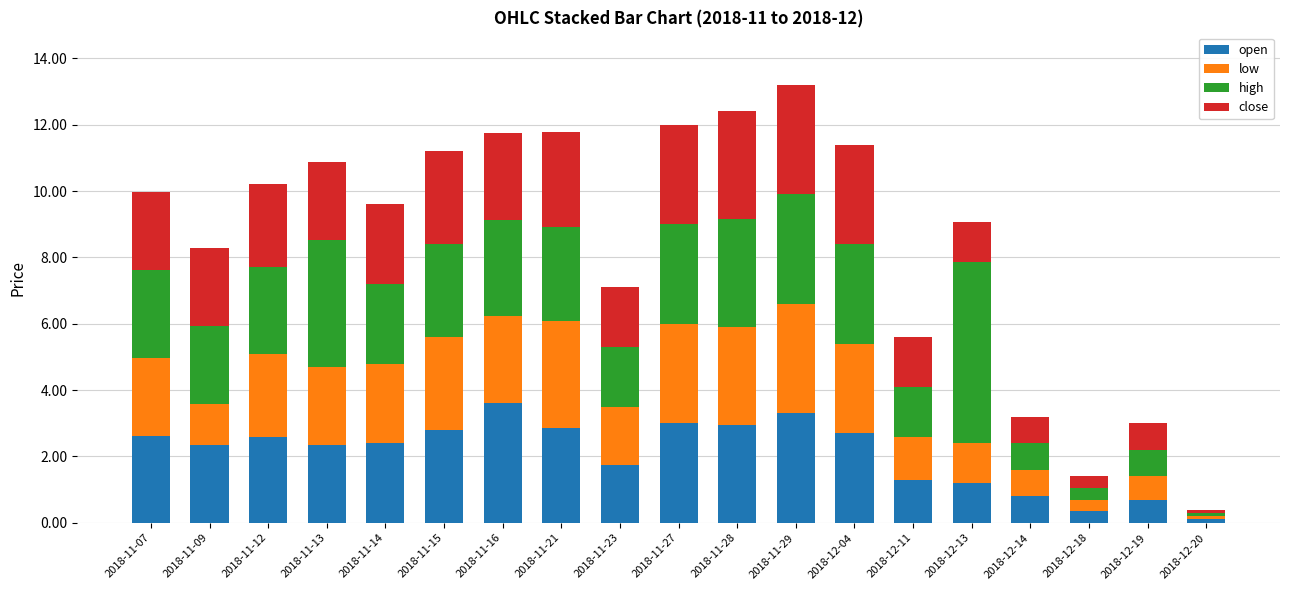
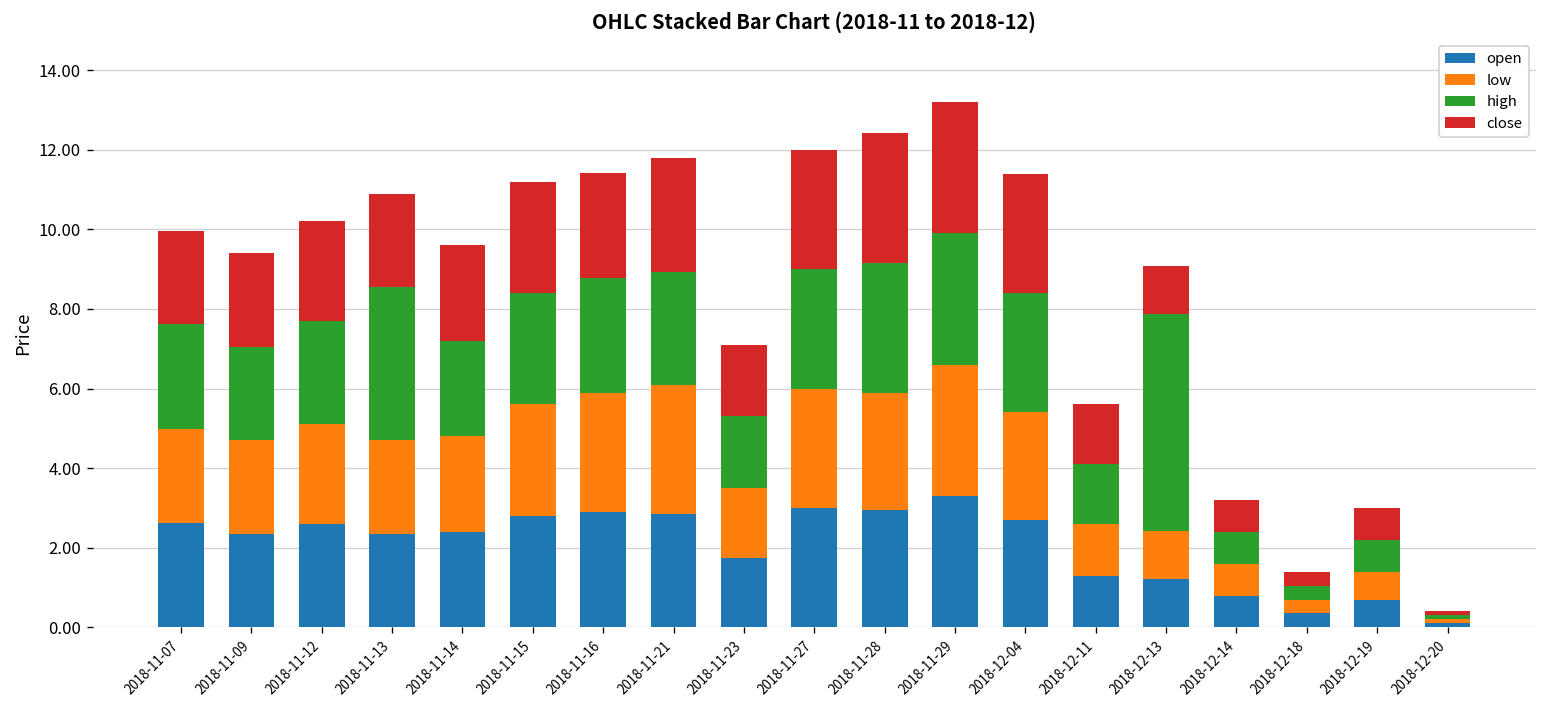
  {
    "open": {
      "2018-11-07": 2.6,
      "2018-11-09": 2.4,
      "2018-11-12": 2.6,
      "2018-11-13": 2.4,
      "2018-11-14": 2.4,
      "2018-11-15": 2.8,
-     "2018-11-16": 3.6,
+     "2018-11-16": 2.9,
      "2018-11-21": 2.9,
      "2018-11-23": 1.8,
      "2018-11-27": 3.0,
      "2018-11-28": 3.0,
      "2018-11-29": 3.3,
      "2018-12-04": 2.7,
      "2018-12-11": 1.3,
      "2018-12-13": 1.2,
      "2018-12-14": 0.8,
      "2018-12-18": 0.4,
      "2018-12-19": 0.7,
      "2018-12-20": 0.1
    },
    "low": {
      "2018-11-07": 2.4,
-     "2018-11-09": 1.2,
+     "2018-11-09": 2.4,
      "2018-11-12": 2.5,
      "2018-11-13": 2.4,
      "2018-11-14": 2.4,
      "2018-11-15": 2.8,
-     "2018-11-16": 2.6,
+     "2018-11-16": 3.0,
      "2018-11-21": 3.2,
      "2018-11-23": 1.8,
      "2018-11-27": 3.0,
      "2018-11-28": 3.0,
      "2018-11-29": 3.3,
      "2018-12-04": 2.7,
      "2018-12-11": 1.3,
      "2018-12-13": 1.2,
      "2018-12-14": 0.8,
      "2018-12-18": 0.4,
      "2018-12-19": 0.7,
      "2018-12-20": 0.1
    },
    "high": {
      "2018-11-07": 2.6,
      "2018-11-09": 2.3,
      "2018-11-12": 2.6,
      "2018-11-13": 3.8,
      "2018-11-14": 2.4,
      "2018-11-15": 2.8,
      "2018-11-16": 2.9,
      "2018-11-21": 2.8,
      "2018-11-23": 1.8,
      "2018-11-27": 3.0,
      "2018-11-28": 3.3,
      "2018-11-29": 3.3,
      "2018-12-04": 3.0,
      "2018-12-11": 1.5,
      "2018-12-13": 5.4,
      "2018-12-14": 0.8,
      "2018-12-18": 0.3,
      "2018-12-19": 0.8,
      "2018-12-20": 0.1
    },
    "close": {
      "2018-11-07": 2.4,
      "2018-11-09": 2.4,
      "2018-11-12": 2.5,
      "2018-11-13": 2.4,
      "2018-11-14": 2.4,
      "2018-11-15": 2.8,
      "2018-11-16": 2.6,
      "2018-11-21": 2.9,
      "2018-11-23": 1.8,
      "2018-11-27": 3.0,
      "2018-11-28": 3.3,
      "2018-11-29": 3.3,
      "2018-12-04": 3.0,
      "2018-12-11": 1.5,
      "2018-12-13": 1.2,
      "2018-12-14": 0.8,
      "2018-12-18": 0.3,
      "2018-12-19": 0.8,
      "2018-12-20": 0.1
    }
  }
